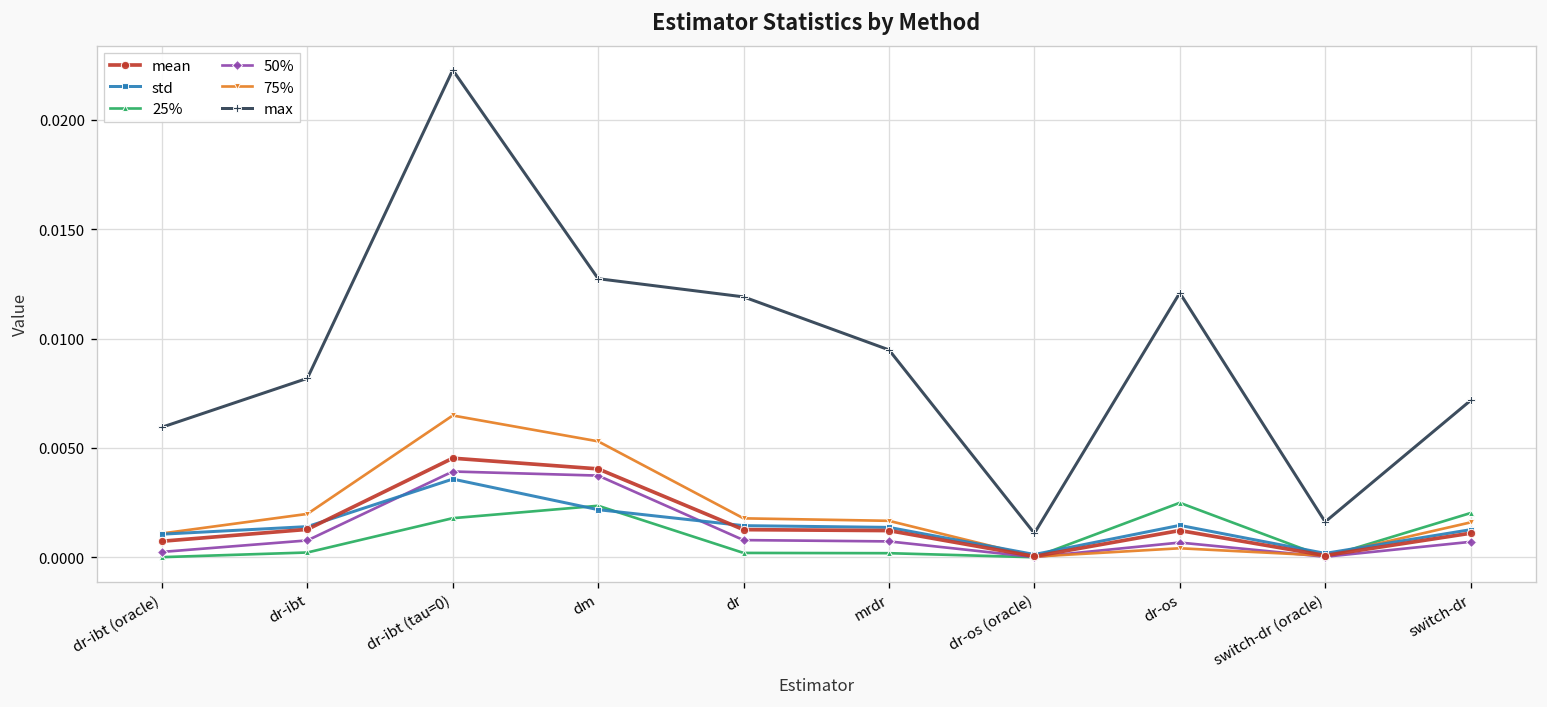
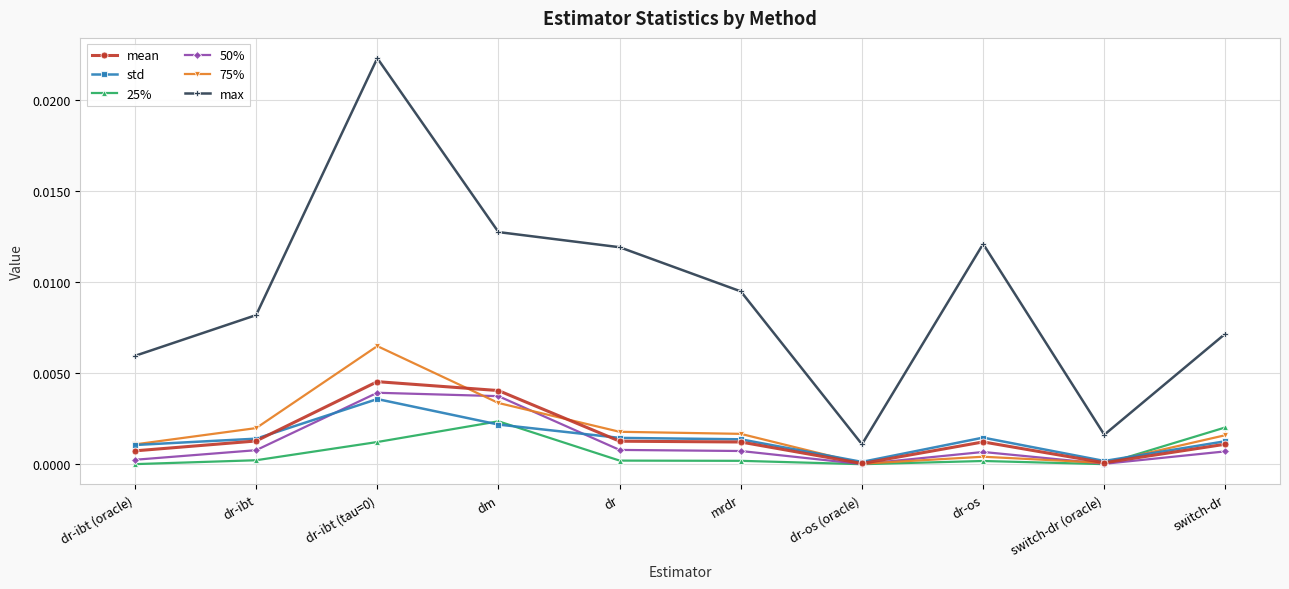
  {
    "mean": {
      "dr-ibt (oracle)": 0.0007,
      "dr-ibt (tau=0)": 0.0045,
      "dm": 0.0040,
      "dr": 0.0013,
      "mrdr": 0.0012,
      "dr-os": 0.0012,
      "switch-dr": 0.0011
    },
    "std": {
      "dr-ibt (tau=0)": 0.0036,
      "dm": 0.0022,
      "dr": 0.0014,
      "mrdr": 0.0014,
      "dr-os": 0.0015,
      "switch-dr": 0.0013
    },
    "25%": {
      "dr-ibt (oracle)": 0.0000,
      "dr-ibt": 0.0002,
-     "dr-ibt (tau=0)": 0.0018,
+     "dr-ibt (tau=0)": 0.0012,
      "dm": 0.0024,
      "dr": 0.0002,
      "mrdr": 0.0002,
-     "dr-os": 0.0025,
+     "dr-os": 0.0002,
      "switch-dr": 0.0020
    },
    "50%": {
      "dr-ibt (oracle)": 0.0002,
      "dr-ibt": 0.0008,
      "dr-ibt (tau=0)": 0.0039,
      "dm": 0.0037,
      "dr": 0.0008,
      "mrdr": 0.0007,
      "dr-os": 0.0007,
      "switch-dr": 0.0007
    },
    "75%": {
      "dr-ibt": 0.0020,
      "dr-ibt (tau=0)": 0.0065,
-     "dm": 0.0053,
+     "dm": 0.0034,
      "dr": 0.0018,
      "mrdr": 0.0017,
      "dr-os": 0.0004,
      "switch-dr": 0.0016
    },
    "max": {
      "dr-ibt (oracle)": 0.0059,
      "dr-ibt": 0.0082,
      "dr-ibt (tau=0)": 0.0223,
      "dm": 0.0127,
      "dr": 0.0119,
      "mrdr": 0.0095,
      "dr-os (oracle)": 0.0011,
      "dr-os": 0.0121,
      "switch-dr (oracle)": 0.0016,
      "switch-dr": 0.0072
    }
  }
